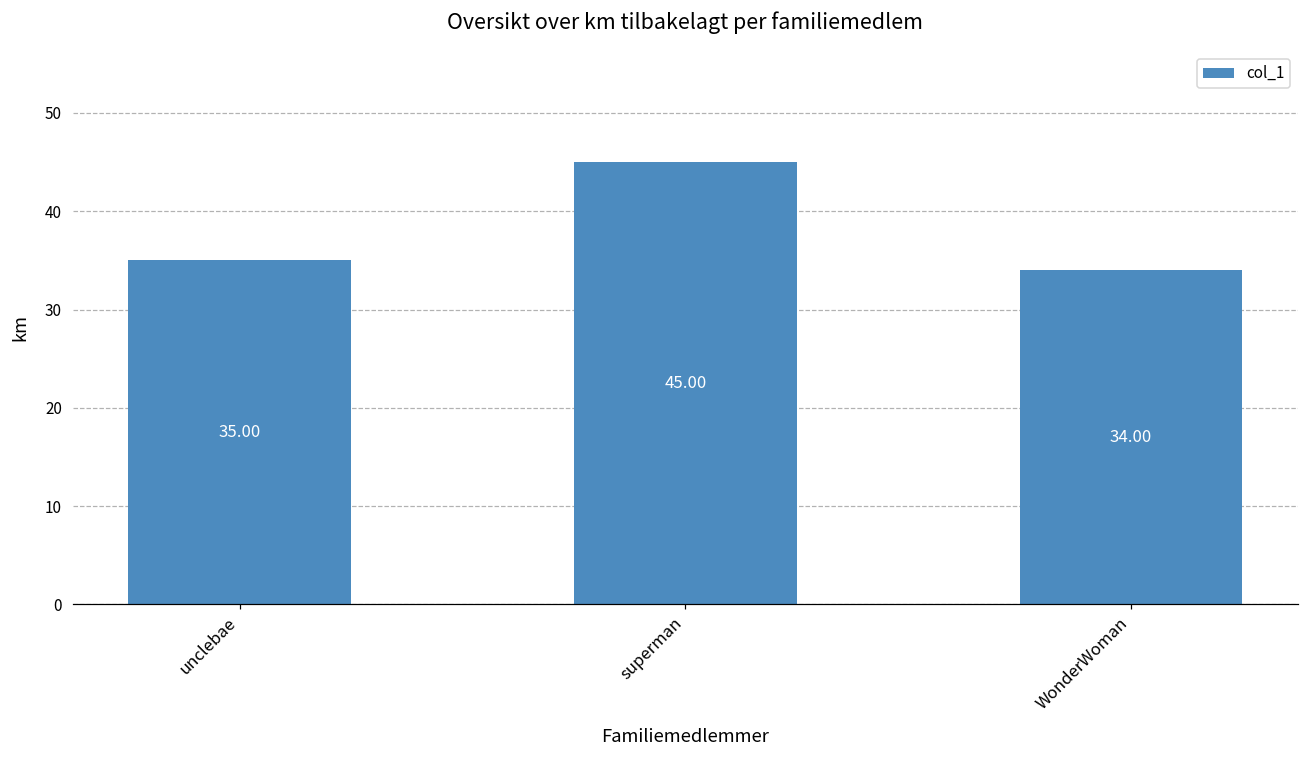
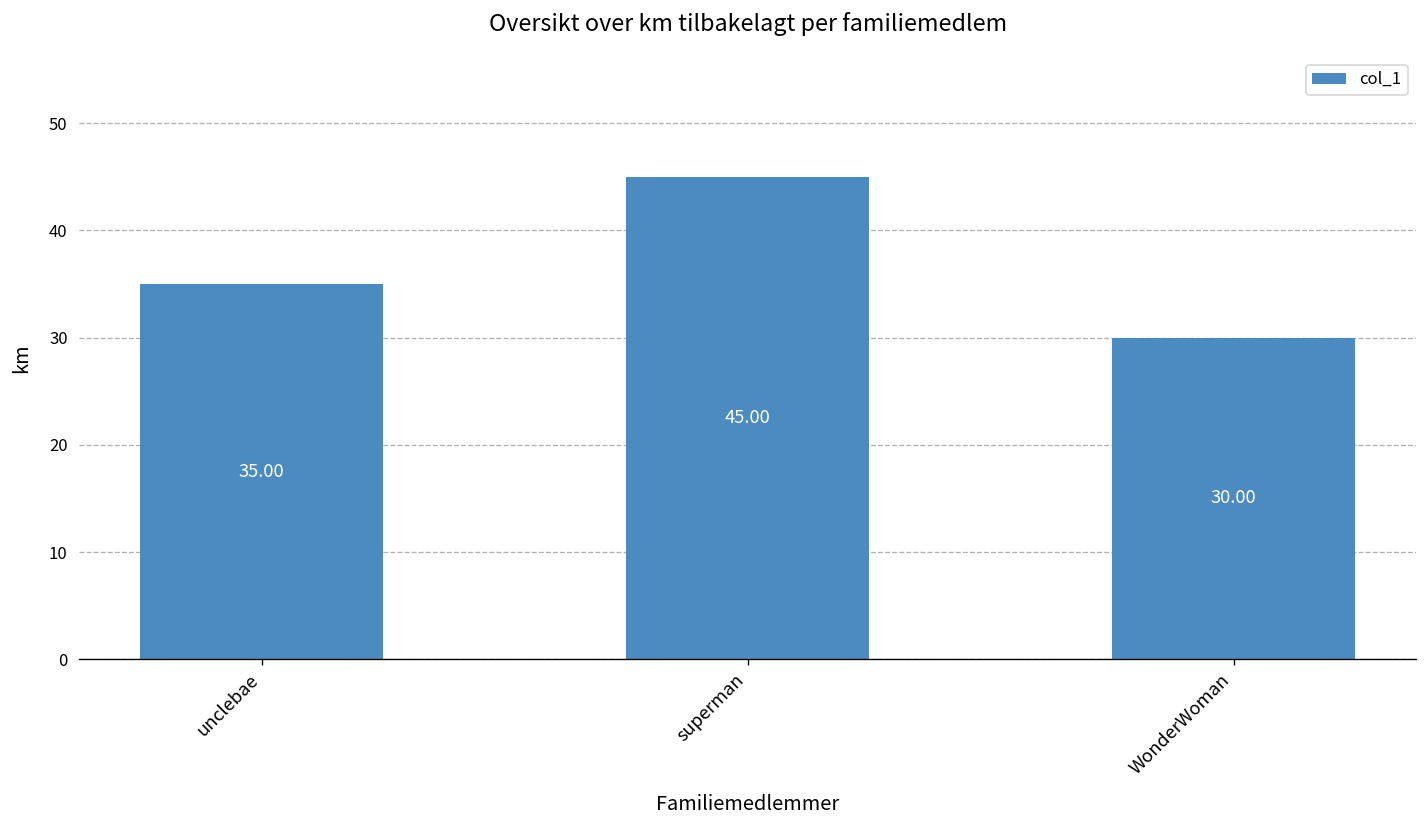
  {
    "unclebae": 35.00,
    "superman": 45.00,
-   "WonderWoman": 34.00
+   "WonderWoman": 30.00
  }
